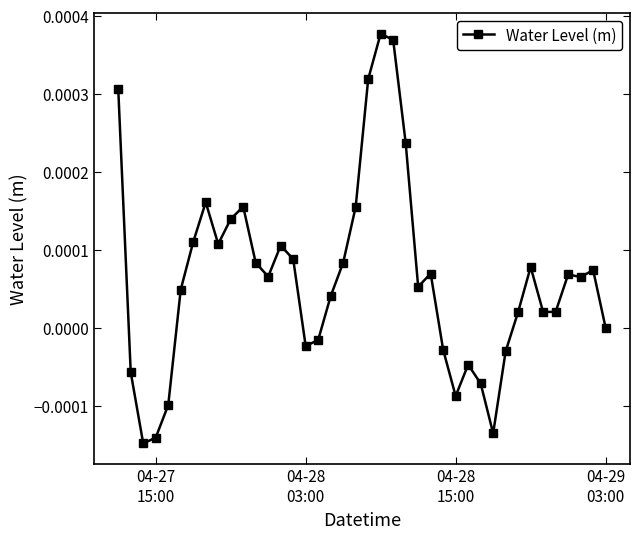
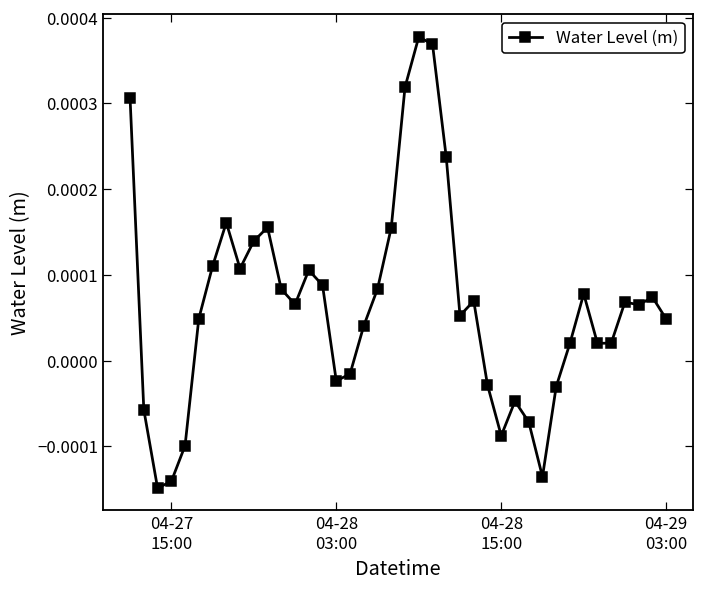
  {
    "04-27 15:00": -0.00014,
    "04-28 03:00": -0.00002,
    "04-28 15:00": -0.00009,
-   "04-29 03:00": 0.00000
+   "04-29 03:00": 0.00005
  }
